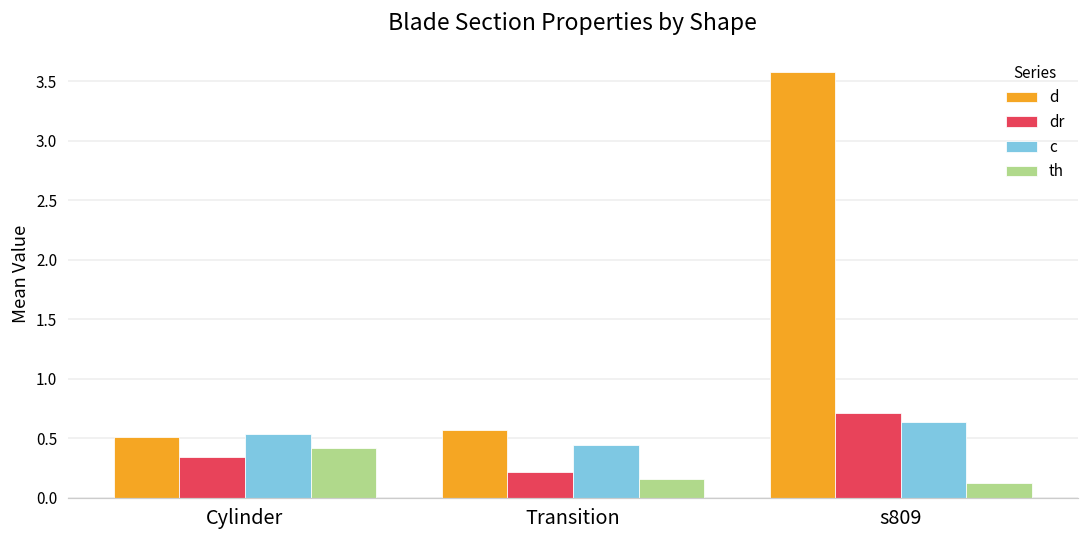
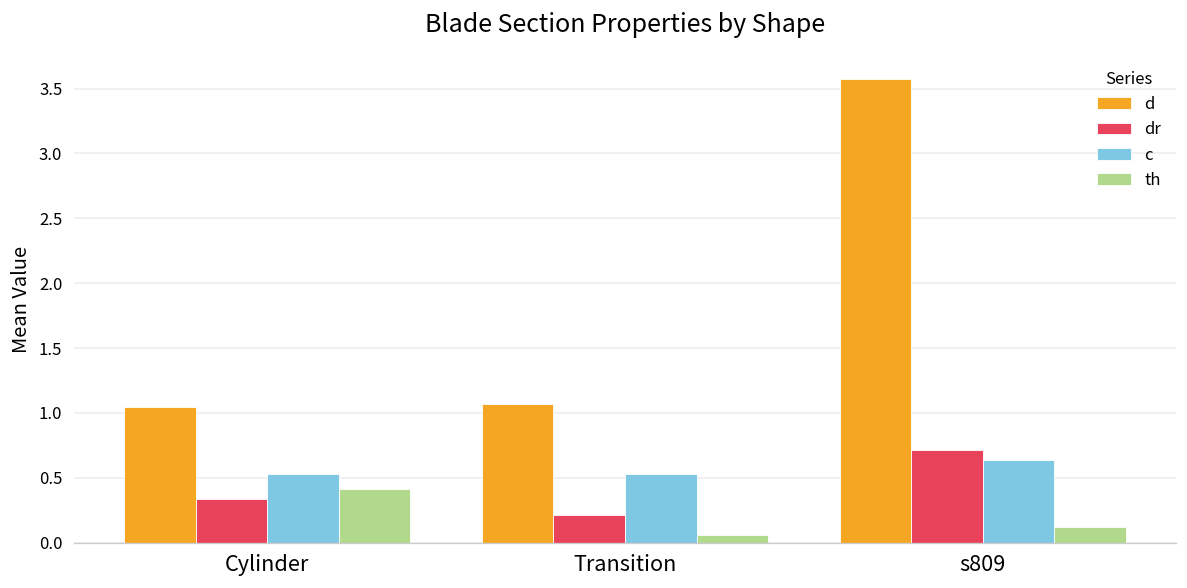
  {
    "d": {
-     "Cylinder": 0.51,
-     "Transition": 0.57,
+     "Cylinder": 1.05,
+     "Transition": 1.07,
      "s809": 3.57
    },
    "dr": {
      "Cylinder": 0.34,
      "Transition": 0.21,
      "s809": 0.71
    },
    "c": {
      "Cylinder": 0.53,
-     "Transition": 0.44,
+     "Transition": 0.53,
      "s809": 0.63
    },
    "th": {
      "Cylinder": 0.42,
-     "Transition": 0.16,
+     "Transition": 0.06,
      "s809": 0.12
    }
  }
